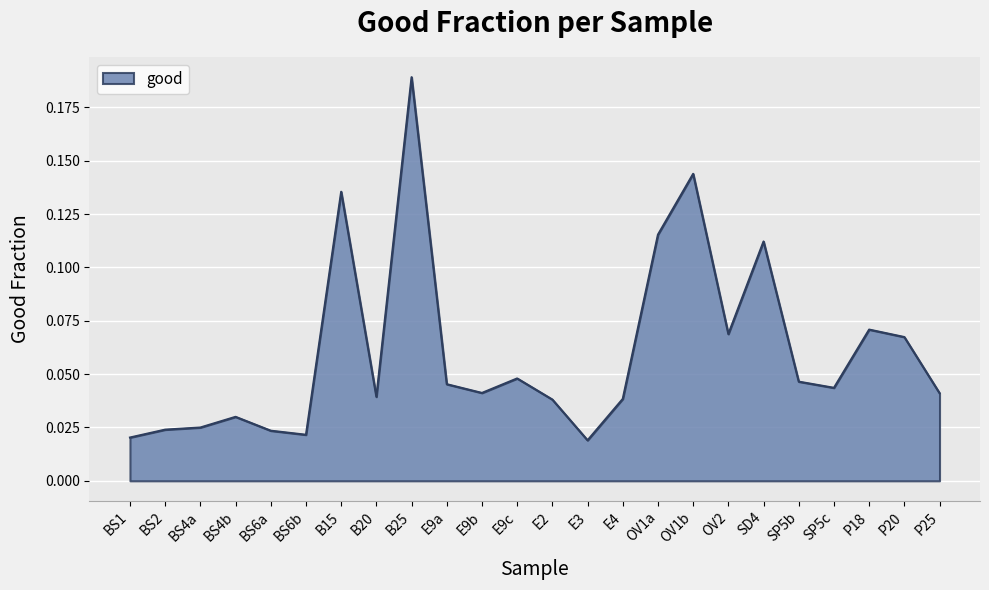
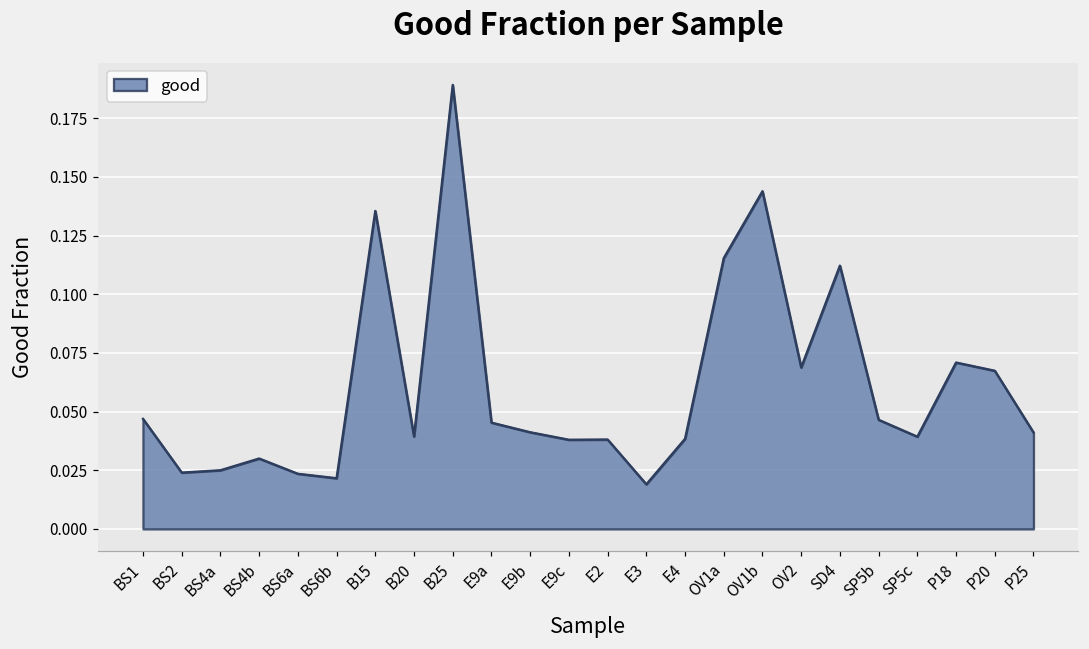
  {
-   "BS1": 0.020,
+   "BS1": 0.047,
    "BS2": 0.024,
    "BS4a": 0.025,
    "BS4b": 0.030,
    "BS6a": 0.024,
    "BS6b": 0.022,
    "B15": 0.136,
    "B20": 0.039,
    "B25": 0.189,
    "E9a": 0.045,
    "E9b": 0.041,
-   "E9c": 0.048,
+   "E9c": 0.038,
    "E2": 0.038,
    "E3": 0.019,
    "E4": 0.038,
    "OV1a": 0.115,
    "OV1b": 0.144,
    "OV2": 0.069,
    "SD4": 0.112,
    "SP5b": 0.047,
-   "SP5c": 0.044,
+   "SP5c": 0.039,
    "P18": 0.071,
    "P20": 0.067,
    "P25": 0.041
  }
